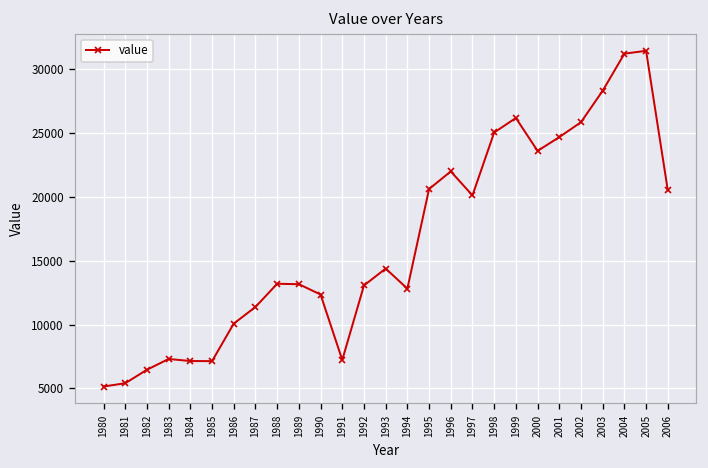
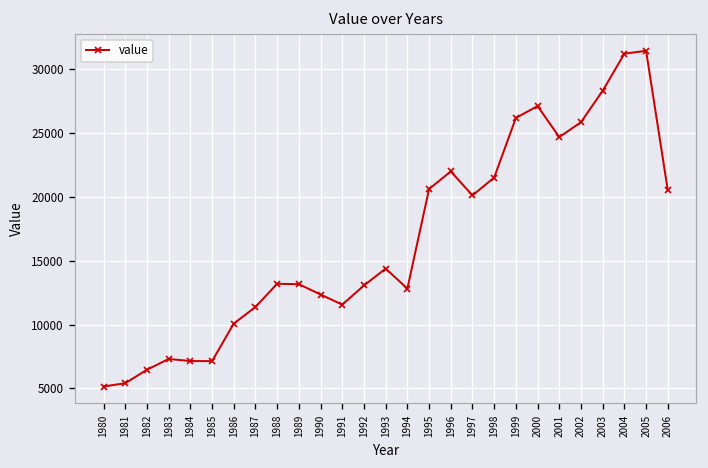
  {
    "1980": 5200,
    "1981": 5400,
    "1982": 6500,
    "1983": 7300,
    "1984": 7100,
    "1985": 7100,
    "1986": 10100,
    "1987": 11400,
    "1988": 13200,
    "1989": 13200,
    "1990": 12400,
-   "1991": 7200,
+   "1991": 11600,
    "1992": 13100,
    "1993": 14400,
    "1994": 12800,
    "1995": 20600,
    "1996": 22000,
    "1997": 20100,
-   "1998": 25100,
+   "1998": 21500,
    "1999": 26200,
-   "2000": 23600,
+   "2000": 27100,
    "2001": 24700,
    "2002": 25900,
    "2003": 28300,
    "2004": 31200,
    "2005": 31500,
    "2006": 20500
  }
